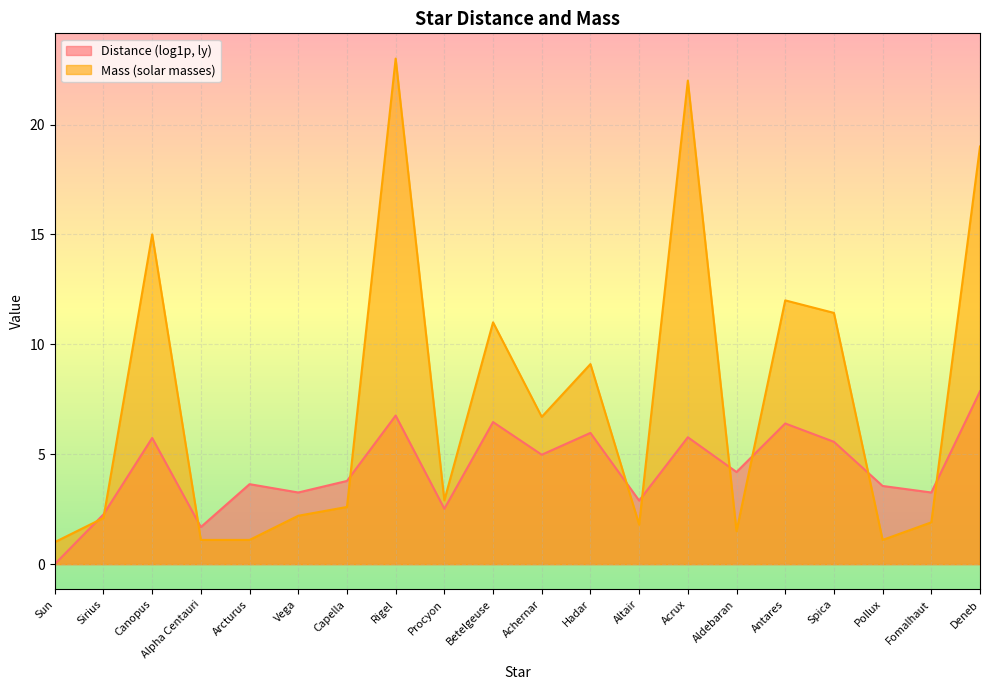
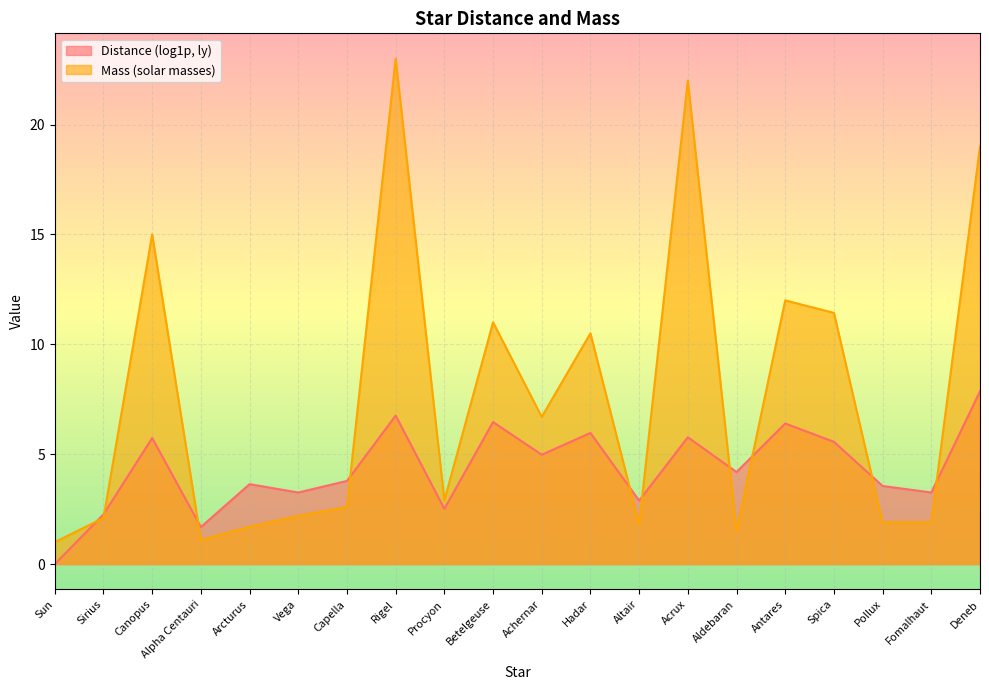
  {
    "Distance (log1p, ly)": {
      "Sun": 0.0,
      "Sirius": 2.3,
      "Canopus": 5.7,
      "Alpha Centauri": 1.7,
      "Arcturus": 3.6,
      "Vega": 3.3,
      "Capella": 3.8,
      "Rigel": 6.8,
      "Procyon": 2.5,
      "Betelgeuse": 6.5,
      "Achernar": 5.0,
      "Hadar": 6.0,
      "Altair": 2.9,
      "Acrux": 5.8,
      "Aldebaran": 4.2,
      "Antares": 6.4,
      "Spica": 5.6,
      "Pollux": 3.6,
      "Fomalhaut": 3.3,
      "Deneb": 7.9
    },
    "Mass (solar masses)": {
      "Sun": 1.0,
      "Sirius": 2.1,
      "Canopus": 15.0,
      "Alpha Centauri": 1.1,
-     "Arcturus": 1.1,
+     "Arcturus": 1.7,
      "Vega": 2.2,
      "Capella": 2.6,
      "Rigel": 23.0,
      "Procyon": 2.9,
      "Betelgeuse": 11.0,
      "Achernar": 6.7,
-     "Hadar": 9.1,
+     "Hadar": 10.5,
      "Altair": 1.8,
      "Acrux": 22.0,
      "Aldebaran": 1.5,
      "Antares": 12.0,
      "Spica": 11.4,
-     "Pollux": 1.1,
+     "Pollux": 1.9,
      "Fomalhaut": 1.9,
      "Deneb": 19.0
    }
  }
